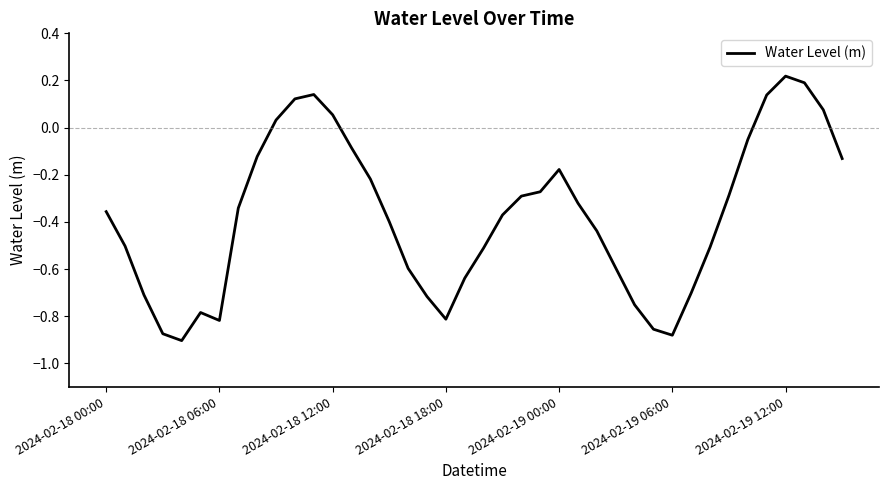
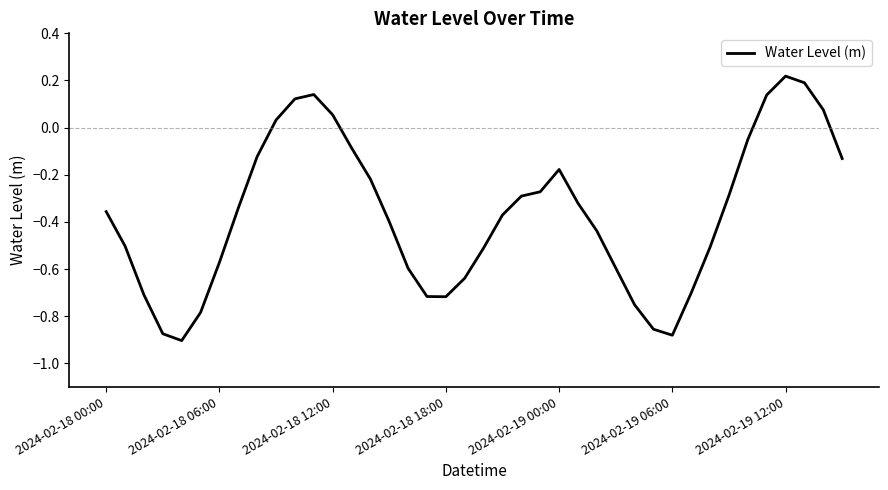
  {
    "2024-02-18 00:00": -0.36,
-   "2024-02-18 06:00": -0.82,
+   "2024-02-18 06:00": -0.57,
    "2024-02-18 12:00": 0.05,
-   "2024-02-18 18:00": -0.81,
+   "2024-02-18 18:00": -0.72,
    "2024-02-19 00:00": -0.18,
    "2024-02-19 06:00": -0.88,
    "2024-02-19 12:00": 0.22
  }
